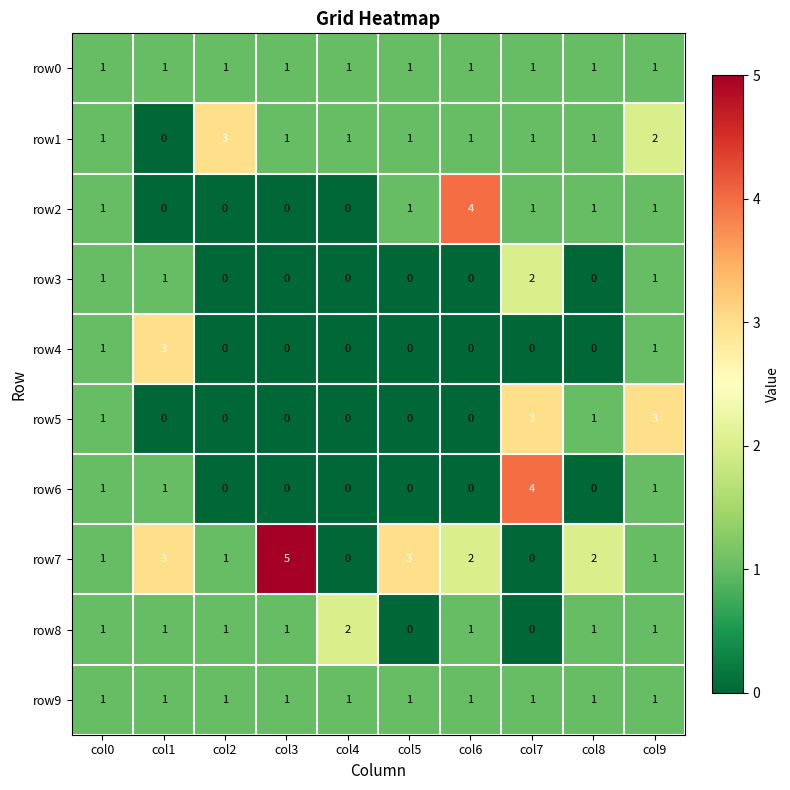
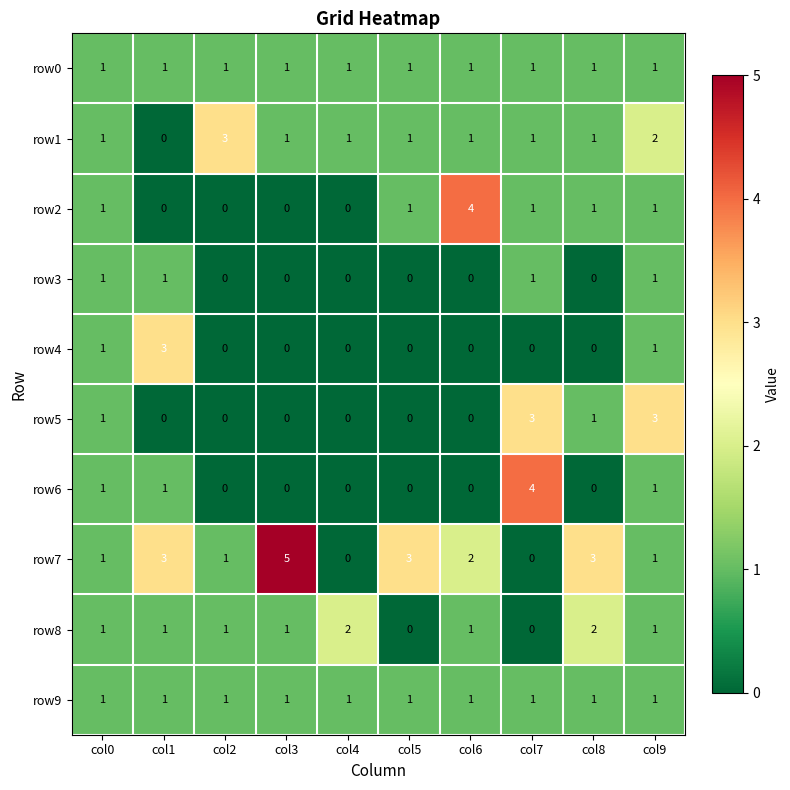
  {
    "row0": {
      "col0": 1,
      "col1": 1,
      "col2": 1,
      "col3": 1,
      "col4": 1,
      "col5": 1,
      "col6": 1,
      "col7": 1,
      "col8": 1,
      "col9": 1
    },
    "row1": {
      "col0": 1,
      "col1": 0,
      "col2": 3,
      "col3": 1,
      "col4": 1,
      "col5": 1,
      "col6": 1,
      "col7": 1,
      "col8": 1,
      "col9": 2
    },
    "row2": {
      "col0": 1,
      "col1": 0,
      "col2": 0,
      "col3": 0,
      "col4": 0,
      "col5": 1,
      "col6": 4,
      "col7": 1,
      "col8": 1,
      "col9": 1
    },
    "row3": {
      "col0": 1,
      "col1": 1,
      "col2": 0,
      "col3": 0,
      "col4": 0,
      "col5": 0,
      "col6": 0,
-     "col7": 2,
+     "col7": 1,
      "col8": 0,
      "col9": 1
    },
    "row4": {
      "col0": 1,
      "col1": 3,
      "col2": 0,
      "col3": 0,
      "col4": 0,
      "col5": 0,
      "col6": 0,
      "col7": 0,
      "col8": 0,
      "col9": 1
    },
    "row5": {
      "col0": 1,
      "col1": 0,
      "col2": 0,
      "col3": 0,
      "col4": 0,
      "col5": 0,
      "col6": 0,
      "col7": 3,
      "col8": 1,
      "col9": 3
    },
    "row6": {
      "col0": 1,
      "col1": 1,
      "col2": 0,
      "col3": 0,
      "col4": 0,
      "col5": 0,
      "col6": 0,
      "col7": 4,
      "col8": 0,
      "col9": 1
    },
    "row7": {
      "col0": 1,
      "col1": 3,
      "col2": 1,
      "col3": 5,
      "col4": 0,
      "col5": 3,
      "col6": 2,
      "col7": 0,
-     "col8": 2,
+     "col8": 3,
      "col9": 1
    },
    "row8": {
      "col0": 1,
      "col1": 1,
      "col2": 1,
      "col3": 1,
      "col4": 2,
      "col5": 0,
      "col6": 1,
      "col7": 0,
-     "col8": 1,
+     "col8": 2,
      "col9": 1
    },
    "row9": {
      "col0": 1,
      "col1": 1,
      "col2": 1,
      "col3": 1,
      "col4": 1,
      "col5": 1,
      "col6": 1,
      "col7": 1,
      "col8": 1,
      "col9": 1
    }
  }
